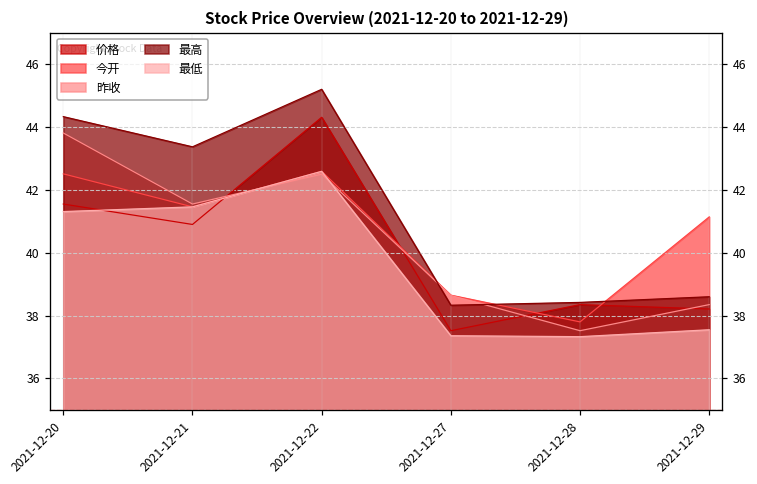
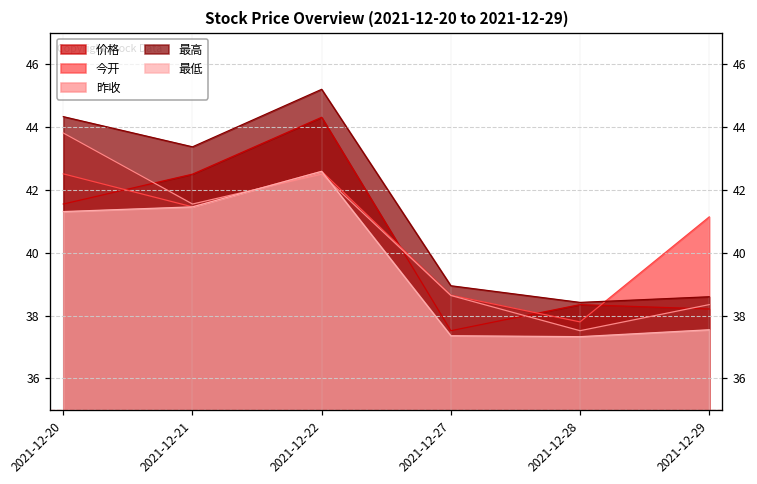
  {
    "价格": {
      "2021-12-20": 41.6,
-     "2021-12-21": 40.9,
+     "2021-12-21": 42.5,
      "2021-12-22": 44.3,
      "2021-12-27": 37.5,
      "2021-12-29": 38.2
    },
    "今开": {
      "2021-12-20": 42.5,
      "2021-12-28": 37.8,
      "2021-12-29": 41.1
    },
    "最高": {
      "2021-12-20": 44.3,
      "2021-12-21": 43.4,
      "2021-12-22": 45.2,
-     "2021-12-27": 38.3,
+     "2021-12-27": 39.0,
      "2021-12-29": 38.6
    }
  }
